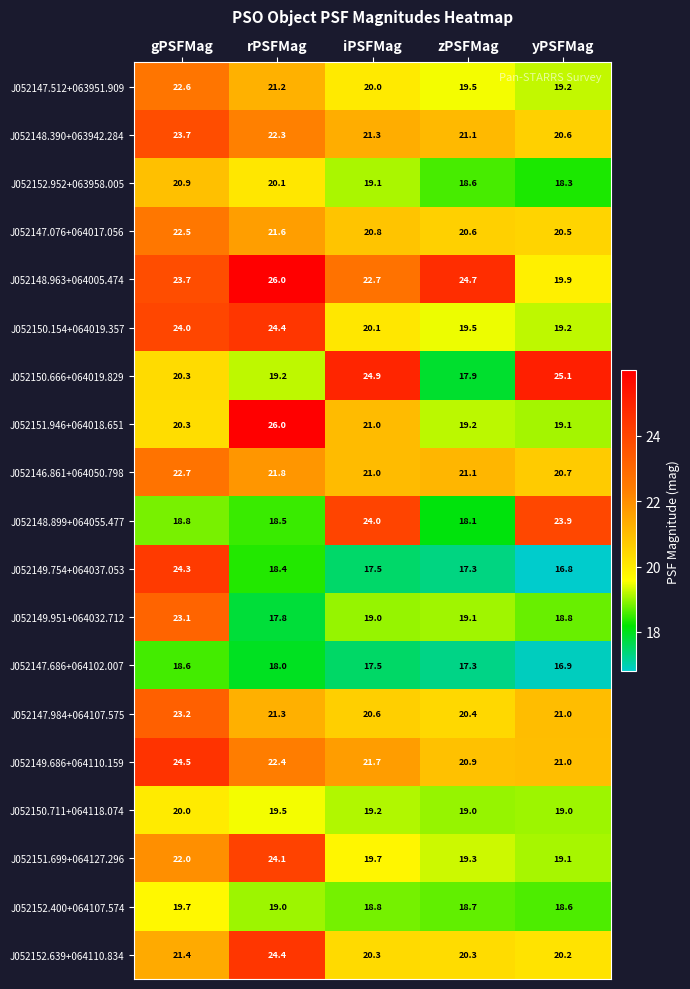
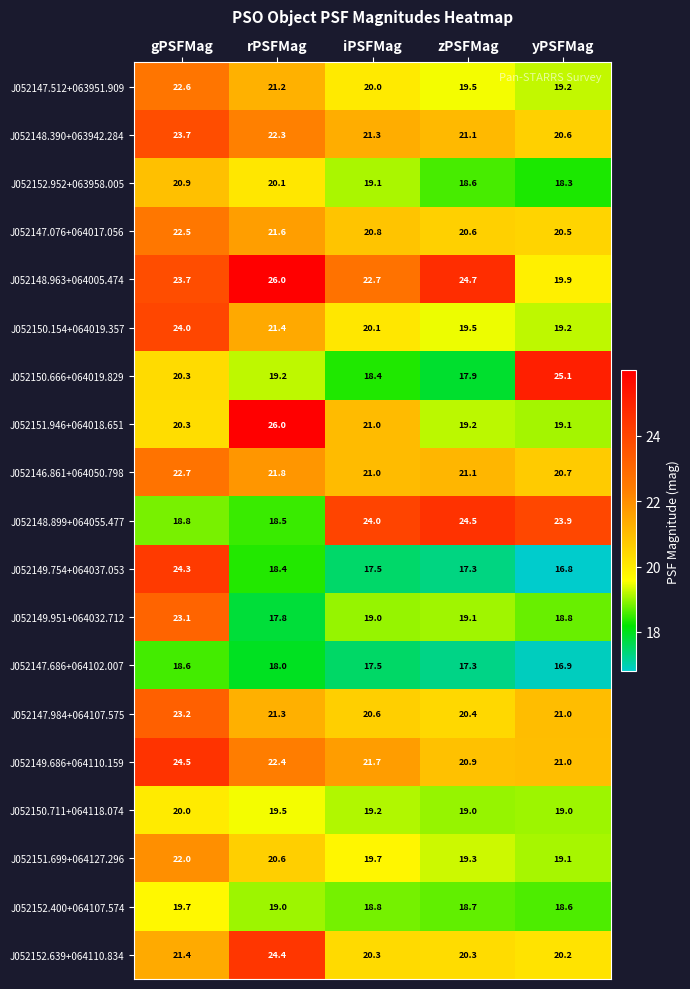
  {
    "J052147.512+063951.909": {
      "gPSFMag": 22.6,
      "rPSFMag": 21.2,
      "iPSFMag": 20.0,
      "zPSFMag": 19.5
    },
    "J052148.390+063942.284": {
      "gPSFMag": 23.7,
      "rPSFMag": 22.3,
      "iPSFMag": 21.3,
      "zPSFMag": 21.1,
      "yPSFMag": 20.6
    },
    "J052152.952+063958.005": {
      "gPSFMag": 20.9,
      "rPSFMag": 20.1,
      "iPSFMag": 19.1,
      "zPSFMag": 18.6,
      "yPSFMag": 18.3
    },
    "J052147.076+064017.056": {
      "gPSFMag": 22.5,
      "rPSFMag": 21.6,
      "iPSFMag": 20.8,
      "zPSFMag": 20.6,
      "yPSFMag": 20.5
    },
    "J052148.963+064005.474": {
      "gPSFMag": 23.7,
      "rPSFMag": 26.0,
      "iPSFMag": 22.7,
      "zPSFMag": 24.7,
      "yPSFMag": 19.9
    },
    "J052150.154+064019.357": {
      "gPSFMag": 24.0,
-     "rPSFMag": 24.4,
+     "rPSFMag": 21.4,
      "iPSFMag": 20.1,
      "zPSFMag": 19.5,
      "yPSFMag": 19.2
    },
    "J052150.666+064019.829": {
      "gPSFMag": 20.3,
      "rPSFMag": 19.2,
-     "iPSFMag": 24.9,
+     "iPSFMag": 18.4,
      "zPSFMag": 17.9,
      "yPSFMag": 25.1
    },
    "J052151.946+064018.651": {
      "gPSFMag": 20.3,
      "rPSFMag": 26.0,
      "iPSFMag": 21.0,
      "zPSFMag": 19.2,
      "yPSFMag": 19.1
    },
    "J052146.861+064050.798": {
      "gPSFMag": 22.7,
      "rPSFMag": 21.8,
      "iPSFMag": 21.0,
      "zPSFMag": 21.1,
      "yPSFMag": 20.7
    },
    "J052148.899+064055.477": {
      "gPSFMag": 18.8,
      "rPSFMag": 18.5,
      "iPSFMag": 24.0,
-     "zPSFMag": 18.1,
+     "zPSFMag": 24.5,
      "yPSFMag": 23.9
    },
    "J052149.754+064037.053": {
      "gPSFMag": 24.3,
      "rPSFMag": 18.4,
      "iPSFMag": 17.5,
      "zPSFMag": 17.3,
      "yPSFMag": 16.8
    },
    "J052149.951+064032.712": {
      "gPSFMag": 23.1,
      "rPSFMag": 17.8,
      "iPSFMag": 19.0,
      "zPSFMag": 19.1,
      "yPSFMag": 18.8
    },
    "J052147.686+064102.007": {
      "gPSFMag": 18.6,
      "rPSFMag": 18.0,
      "iPSFMag": 17.5,
      "zPSFMag": 17.3,
      "yPSFMag": 16.9
    },
    "J052147.984+064107.575": {
      "gPSFMag": 23.2,
      "rPSFMag": 21.3,
      "iPSFMag": 20.6,
      "zPSFMag": 20.4,
      "yPSFMag": 21.0
    },
    "J052149.686+064110.159": {
      "gPSFMag": 24.5,
      "rPSFMag": 22.4,
      "iPSFMag": 21.7,
      "zPSFMag": 20.9,
      "yPSFMag": 21.0
    },
    "J052150.711+064118.074": {
      "gPSFMag": 20.0,
      "rPSFMag": 19.5,
      "iPSFMag": 19.2,
      "zPSFMag": 19.0,
      "yPSFMag": 19.0
    },
    "J052151.699+064127.296": {
      "gPSFMag": 22.0,
-     "rPSFMag": 24.1,
+     "rPSFMag": 20.6,
      "iPSFMag": 19.7,
      "zPSFMag": 19.3,
      "yPSFMag": 19.1
    },
    "J052152.400+064107.574": {
      "gPSFMag": 19.7,
      "rPSFMag": 19.0,
      "iPSFMag": 18.8,
      "zPSFMag": 18.7,
      "yPSFMag": 18.6
    },
    "J052152.639+064110.834": {
      "gPSFMag": 21.4,
      "rPSFMag": 24.4,
      "iPSFMag": 20.3,
      "zPSFMag": 20.3,
      "yPSFMag": 20.2
    }
  }
